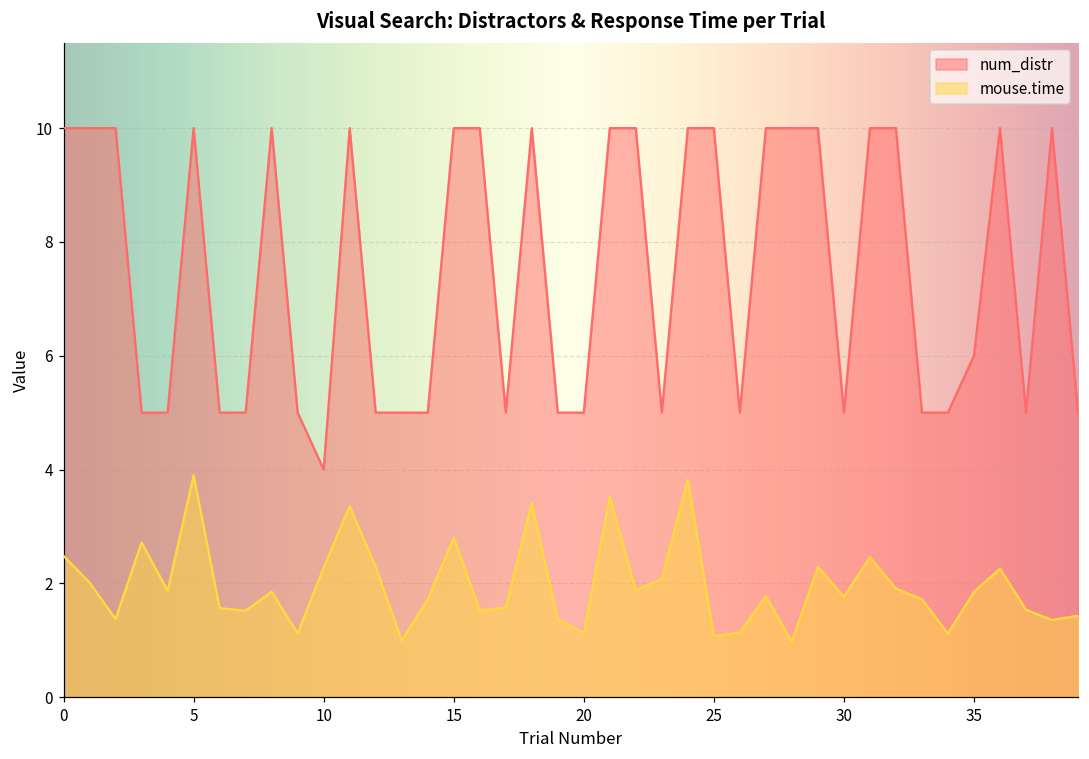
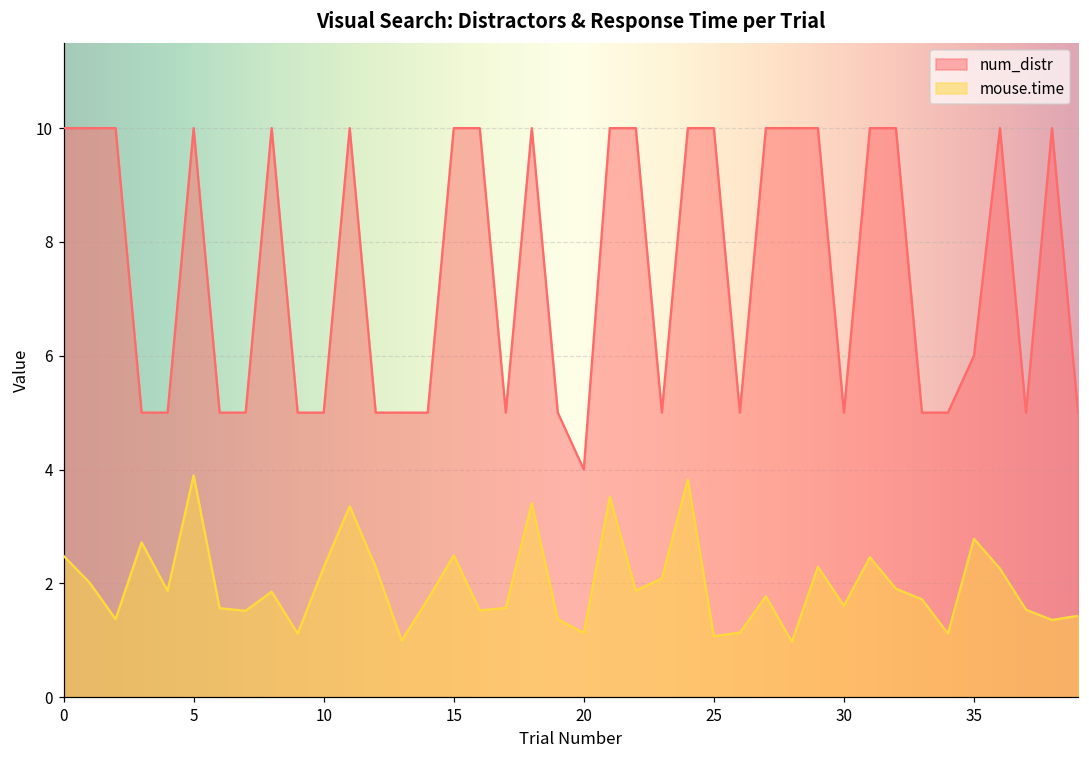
  {
    "num_distr": {
      "0": 10,
      "5": 10,
-     "10": 4,
+     "10": 5,
      "15": 10,
-     "20": 5,
+     "20": 4,
      "25": 10,
      "30": 5,
      "35": 6
    },
    "mouse.time": {
      "0": 2.5,
      "5": 3.9,
      "10": 2.3,
-     "15": 2.8,
+     "15": 2.5,
      "20": 1.1,
      "25": 1.1,
-     "30": 1.8,
-     "35": 1.8
+     "30": 1.6,
+     "35": 2.8
    }
  }
